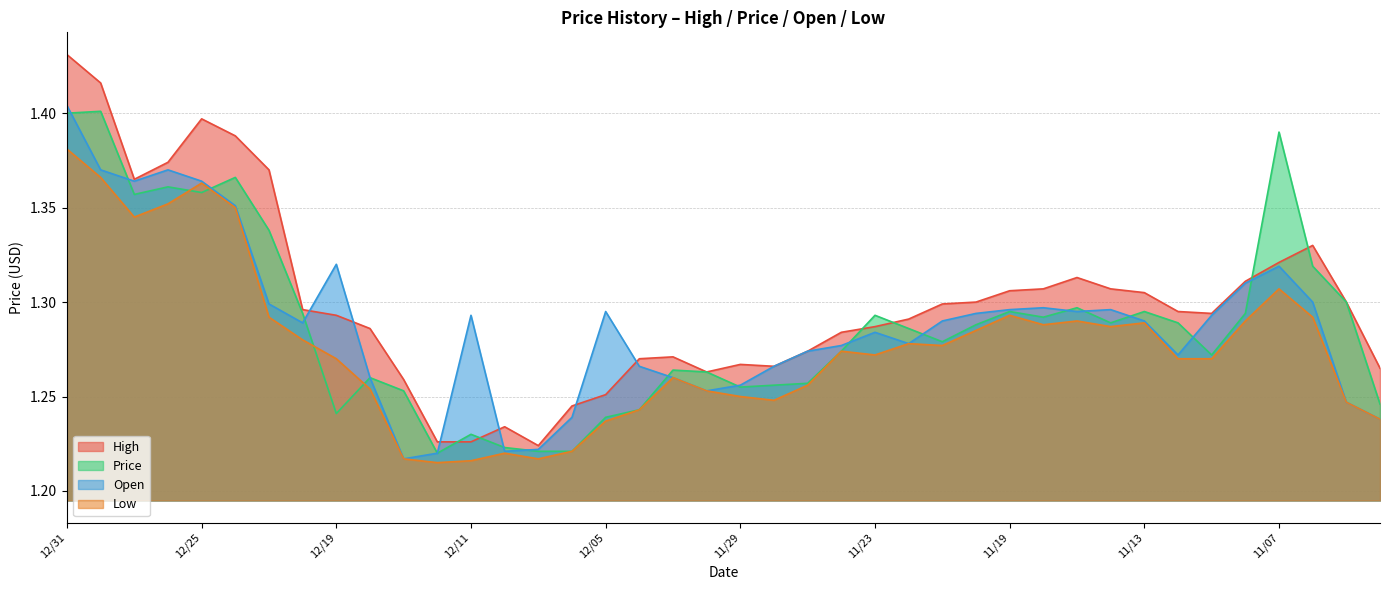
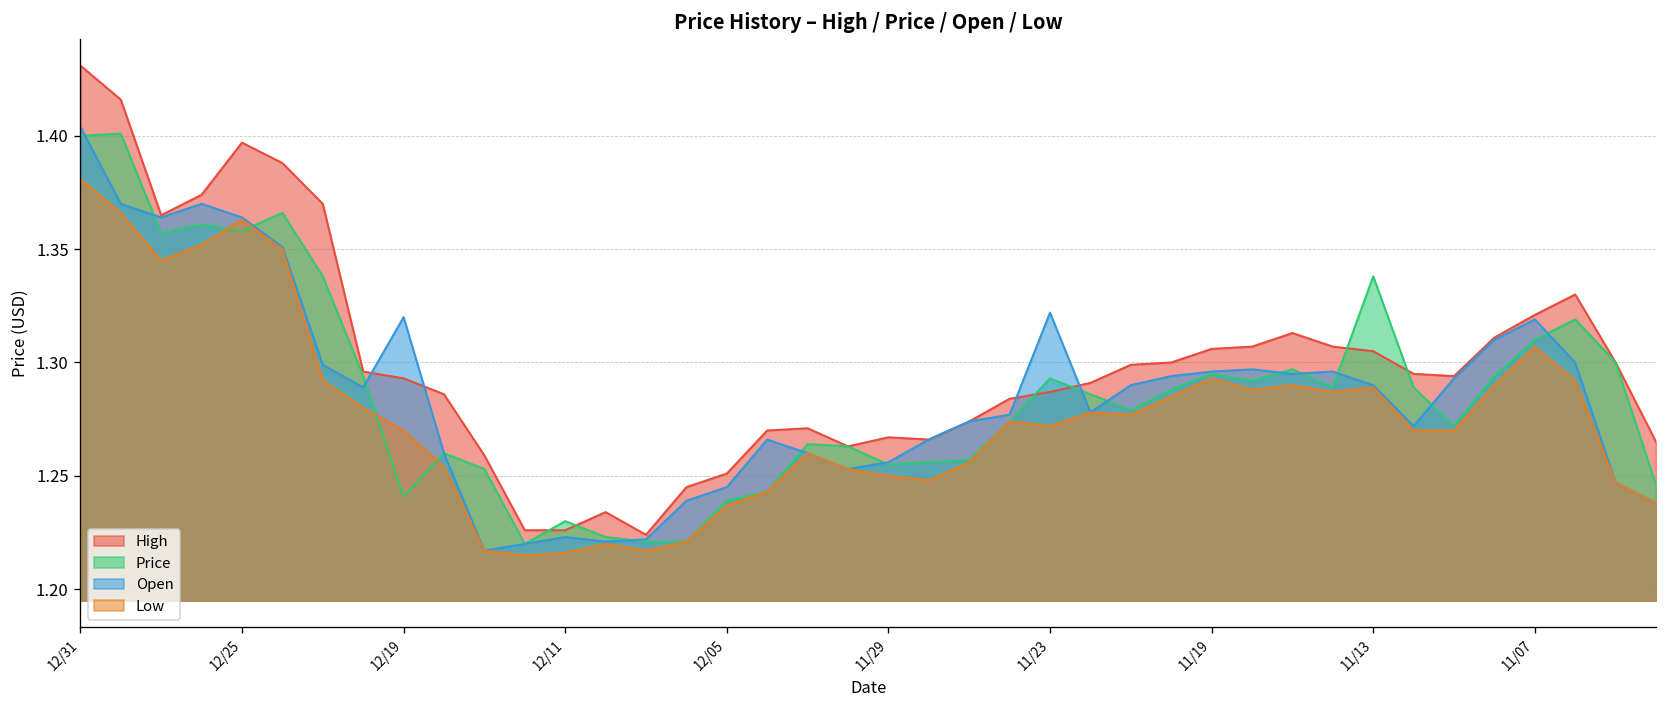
  {
    "Price": {
      "12/31": 1.400,
      "12/25": 1.358,
      "12/19": 1.241,
      "12/11": 1.230,
      "12/05": 1.239,
      "11/23": 1.293,
-     "11/13": 1.295,
-     "11/07": 1.39
+     "11/13": 1.338,
+     "11/07": 1.31
    },
    "Open": {
      "12/31": 1.404,
      "12/19": 1.320,
-     "12/11": 1.293,
-     "12/05": 1.295,
-     "11/23": 1.284,
+     "12/11": 1.223,
+     "12/05": 1.245,
+     "11/23": 1.322,
      "11/07": 1.319
    }
  }
